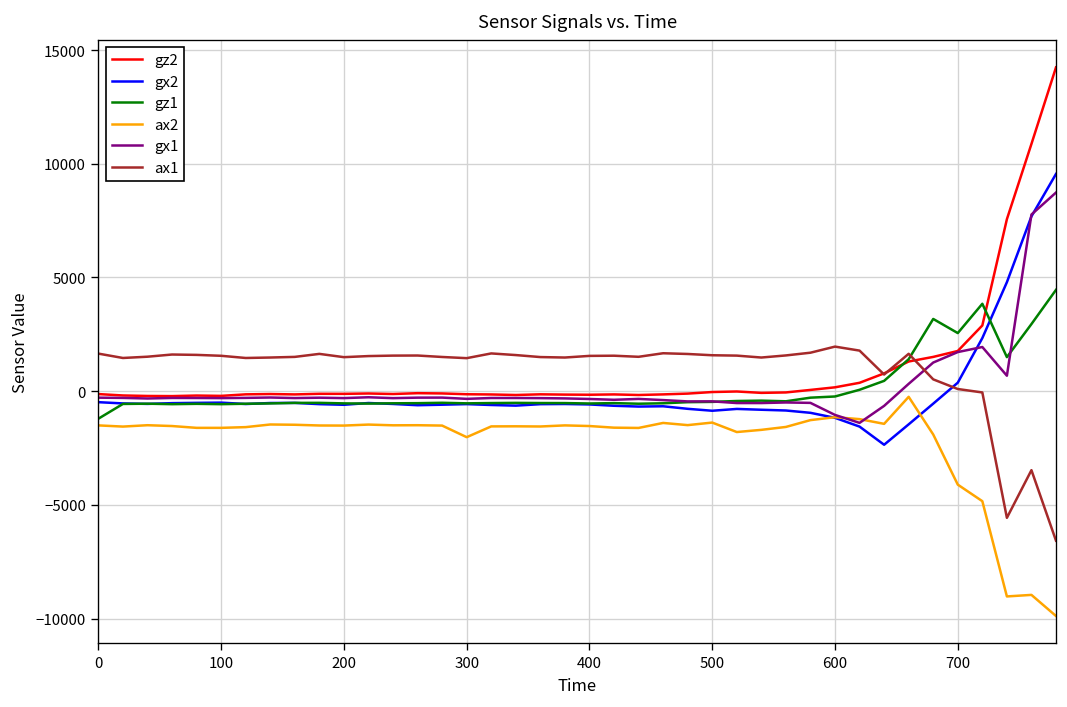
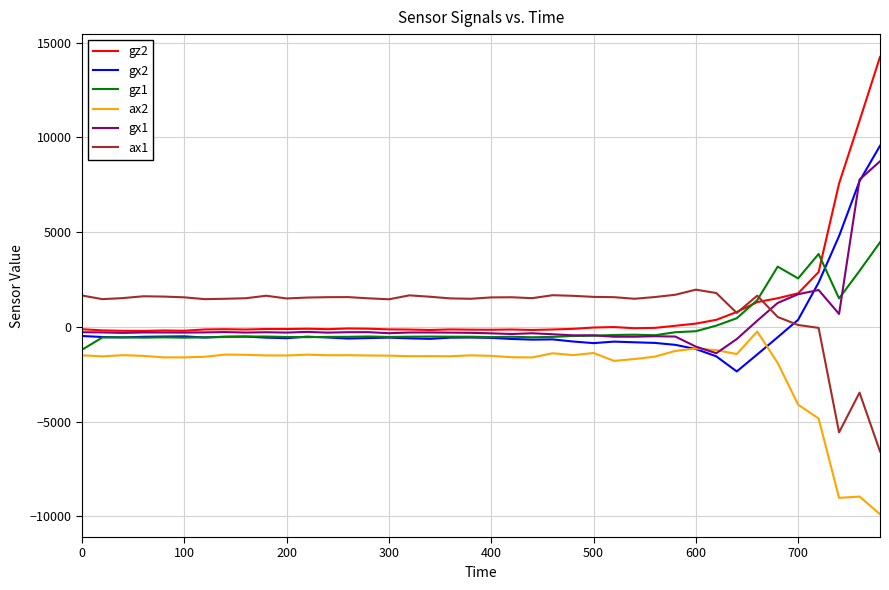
  {
    "gz2": {
      "0": -100,
      "200": -100,
      "300": -100,
      "400": -200,
      "500": 0,
      "600": 200
    },
    "gx2": {
      "0": -500,
      "500": -900,
      "700": 400
    },
    "gz1": {
      "0": -1200,
      "600": -200,
      "700": 2600
    },
    "ax2": {
      "0": -1500,
      "100": -1600,
      "200": -1500,
-     "300": -2000,
+     "300": -1500,
      "400": -1500,
      "500": -1400,
      "700": -4100
    },
    "gx1": {
      "0": -300,
      "200": -300,
      "300": -300,
      "400": -300
    },
    "ax1": {
      "0": 1700,
      "100": 1600,
      "200": 1500,
      "300": 1500,
      "400": 1600,
      "500": 1600,
      "600": 2000,
      "700": 100
    }
  }
